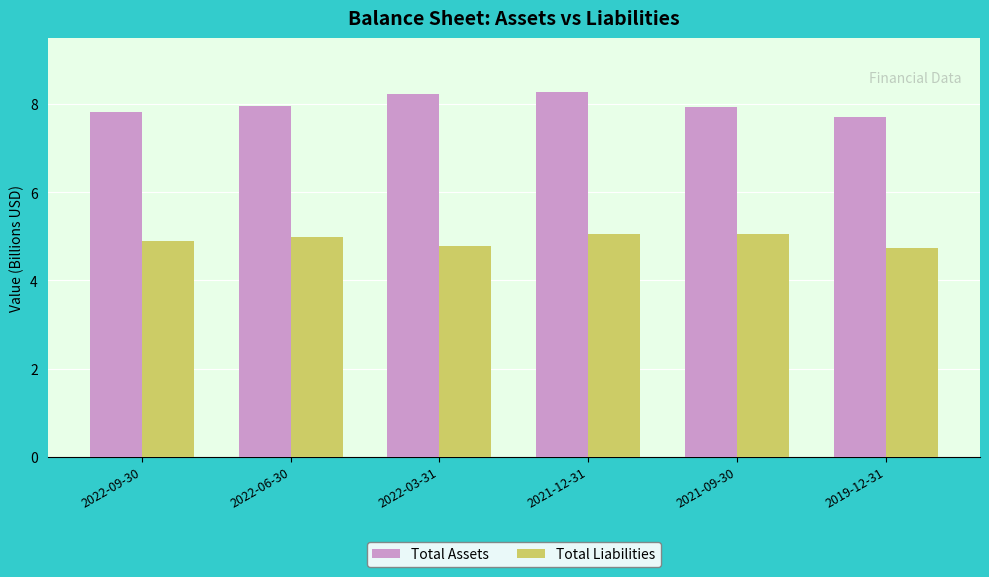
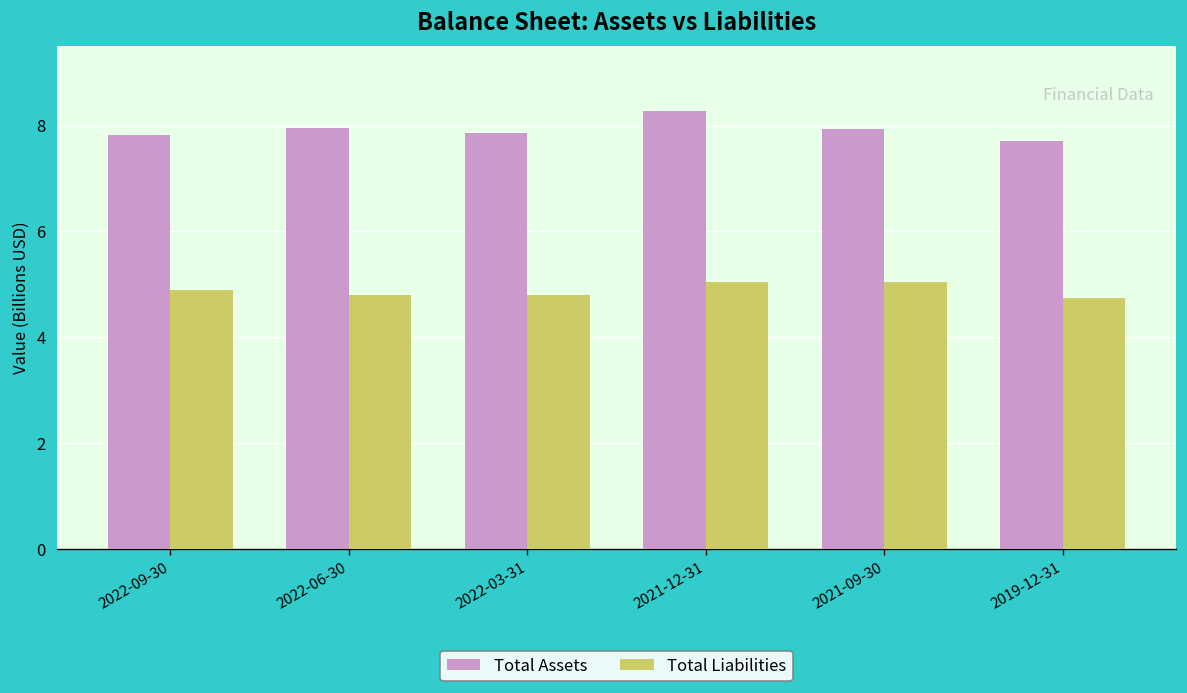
  {
    "Total Assets": {
      "2022-09-30": 7.8,
      "2022-06-30": 8.0,
-     "2022-03-31": 8.2,
+     "2022-03-31": 7.8,
      "2021-12-31": 8.3,
      "2021-09-30": 7.9,
      "2019-12-31": 7.7
    },
    "Total Liabilities": {
      "2022-09-30": 4.9,
-     "2022-06-30": 5.0,
+     "2022-06-30": 4.8,
      "2022-03-31": 4.8,
      "2021-12-31": 5.1,
      "2021-09-30": 5.0,
      "2019-12-31": 4.7
    }
  }
